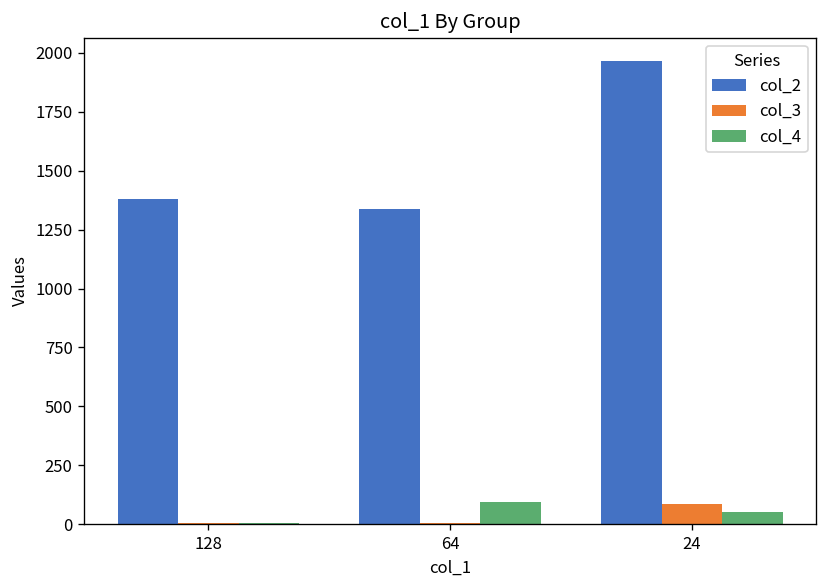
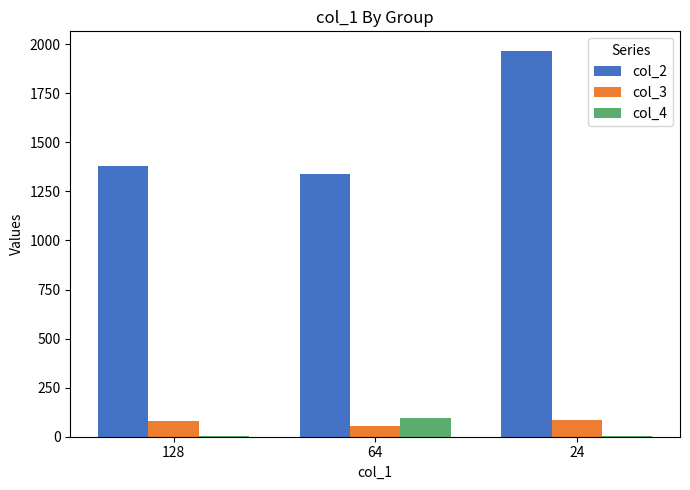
  {
    "col_2": {
      "128": 1380,
      "64": 1340,
      "24": 1970
    },
    "col_3": {
-     "128": 0,
-     "64": 0,
+     "128": 80,
+     "64": 60,
      "24": 90
    },
    "col_4": {
      "64": 90,
-     "24": 50
+     "24": 0
    }
  }
